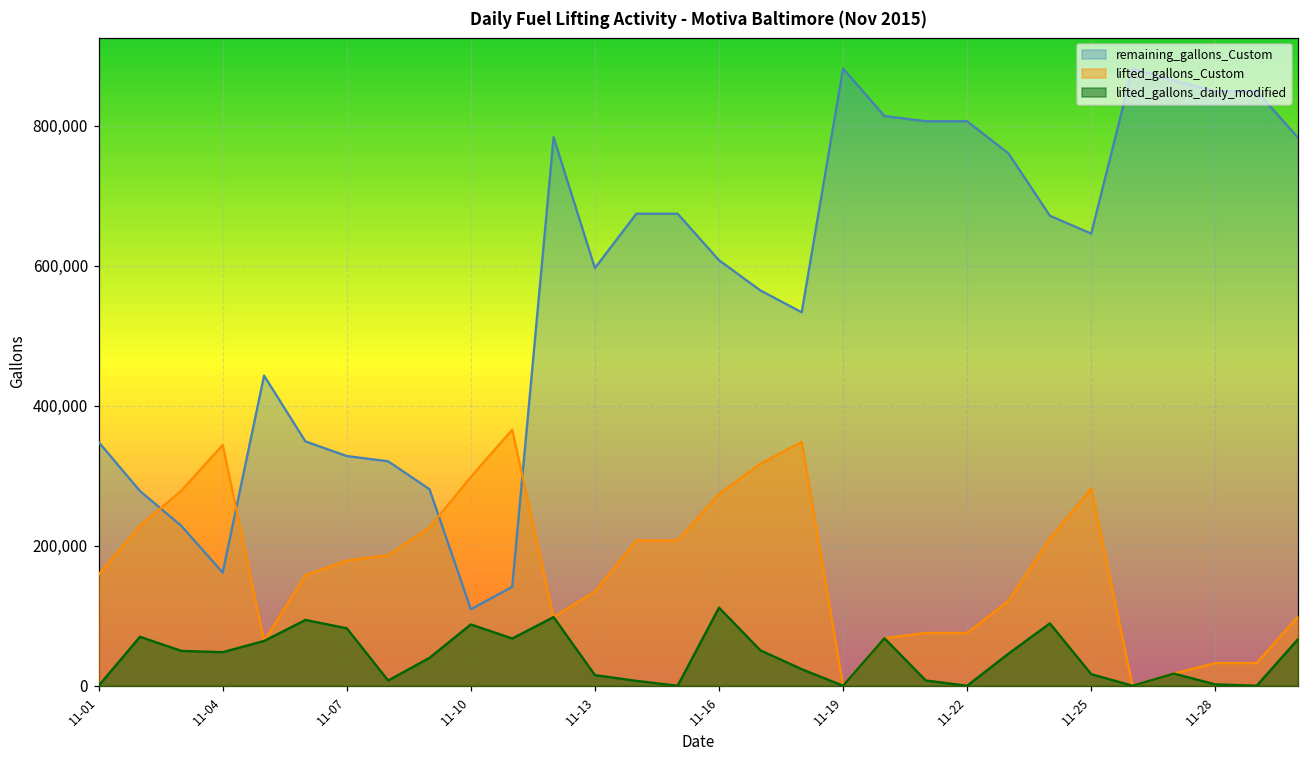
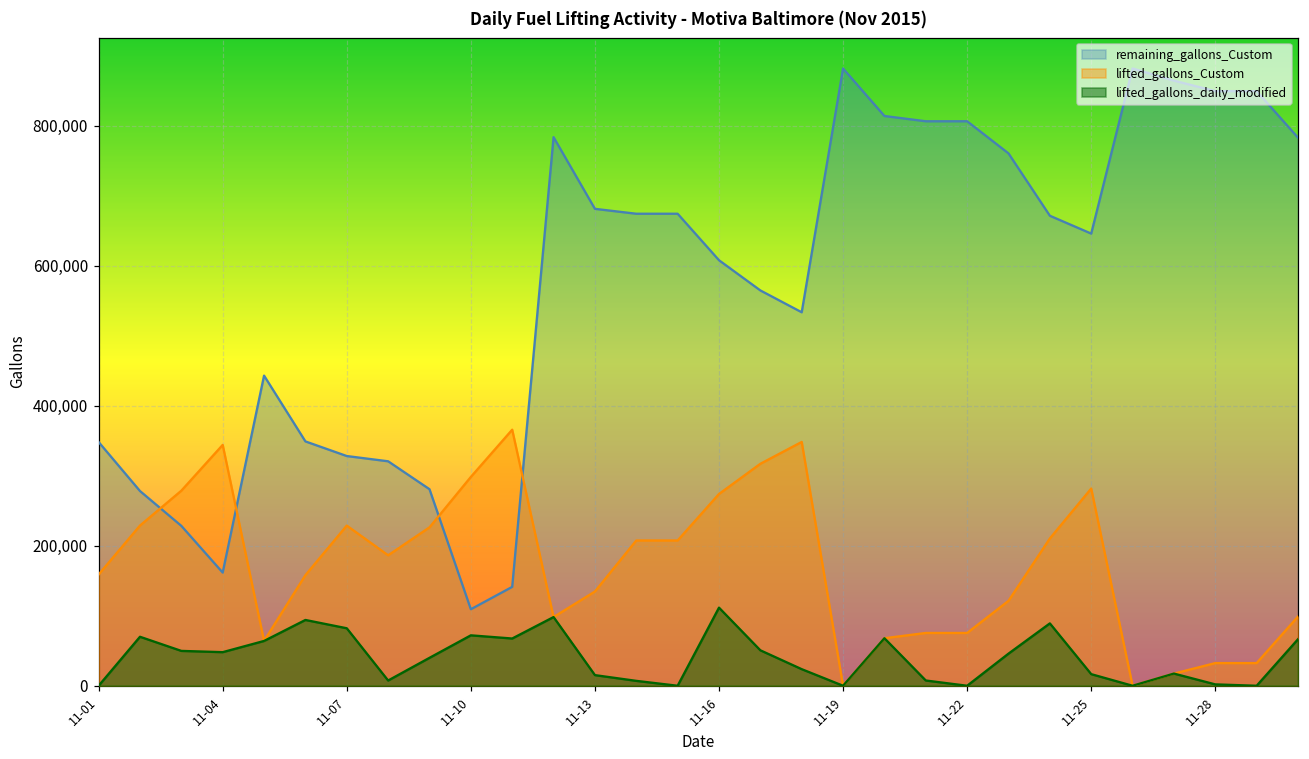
  {
    "remaining_gallons_Custom": {
      "11-01": "350,000",
      "11-04": "160,000",
      "11-07": "330,000",
      "11-10": "110,000",
-     "11-13": "600,000",
+     "11-13": "680,000",
      "11-16": "610,000",
      "11-19": "880,000",
      "11-22": "810,000",
      "11-25": "650,000"
    },
    "lifted_gallons_Custom": {
      "11-01": "160,000",
      "11-04": "340,000",
-     "11-07": "180,000",
+     "11-07": "230,000",
      "11-10": "300,000",
      "11-13": "130,000",
      "11-16": "270,000",
      "11-22": "80,000",
      "11-25": "280,000",
      "11-28": "30,000"
    },
    "lifted_gallons_daily_modified": {
      "11-01": "0",
      "11-04": "50,000",
      "11-07": "80,000",
-     "11-10": "90,000",
+     "11-10": "70,000",
      "11-13": "20,000",
      "11-16": "110,000",
      "11-22": "0",
      "11-25": "20,000",
      "11-28": "0"
    }
  }
